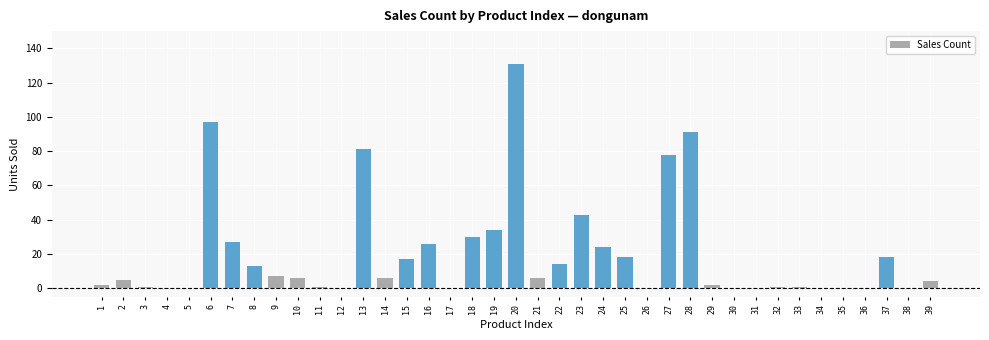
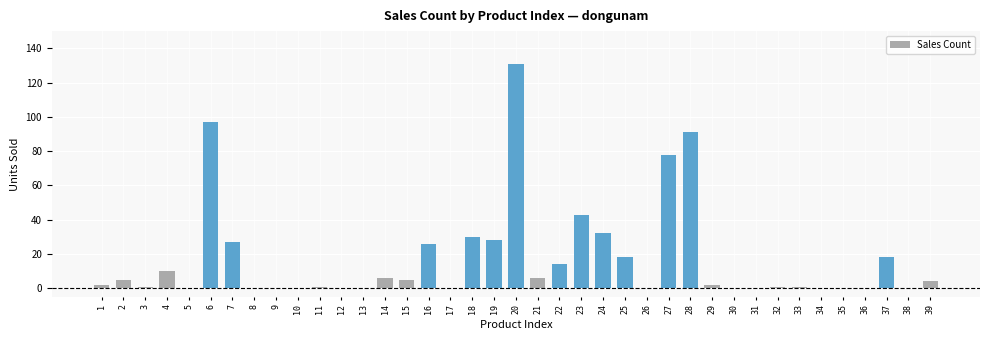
  {
    "1": 2,
    "2": 5,
-   "4": 0,
+   "4": 10,
    "5": 0,
    "6": 97,
    "7": 27,
-   "8": 13,
-   "9": 7,
-   "10": 6,
+   "8": 0,
+   "9": 0,
+   "10": 0,
    "12": 0,
-   "13": 81,
+   "13": 0,
    "14": 6,
-   "15": 17,
+   "15": 5,
    "16": 26,
    "17": 0,
    "18": 30,
-   "19": 34,
+   "19": 28,
    "20": 131,
    "21": 6,
    "22": 14,
    "23": 43,
-   "24": 24,
+   "24": 32,
    "25": 18,
    "26": 0,
    "27": 78,
    "28": 91,
    "29": 2,
    "30": 0,
    "31": 0,
    "34": 0,
    "35": 0,
    "36": 0,
    "37": 18,
    "38": 0,
    "39": 4
  }
